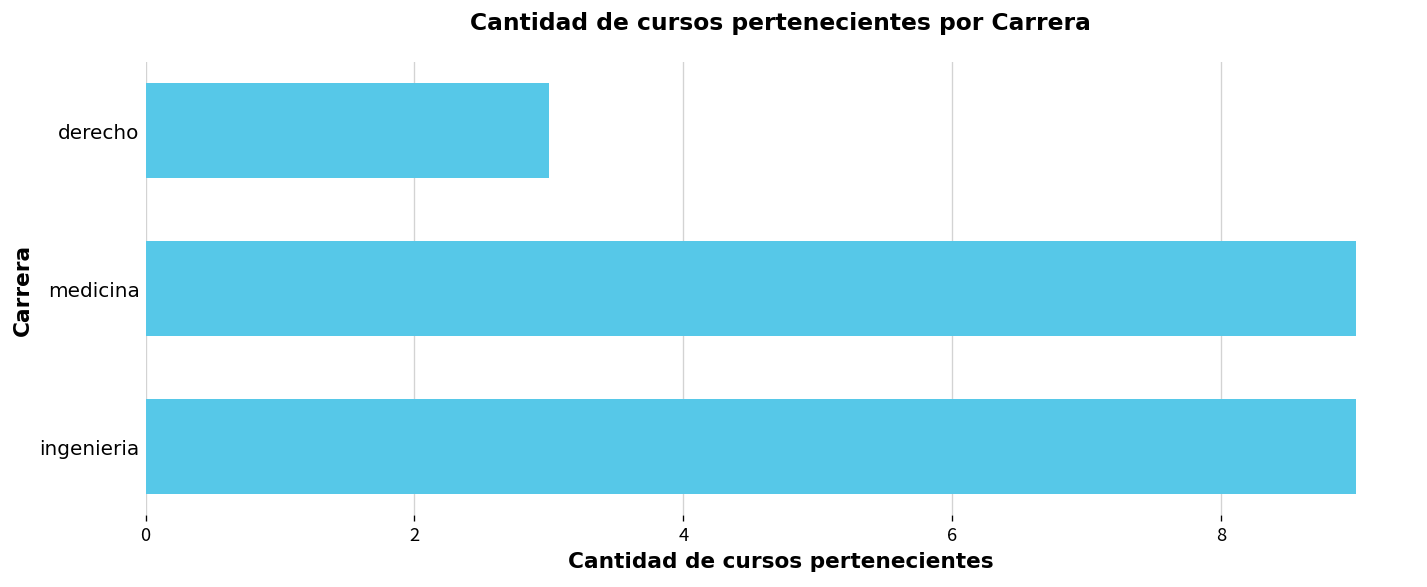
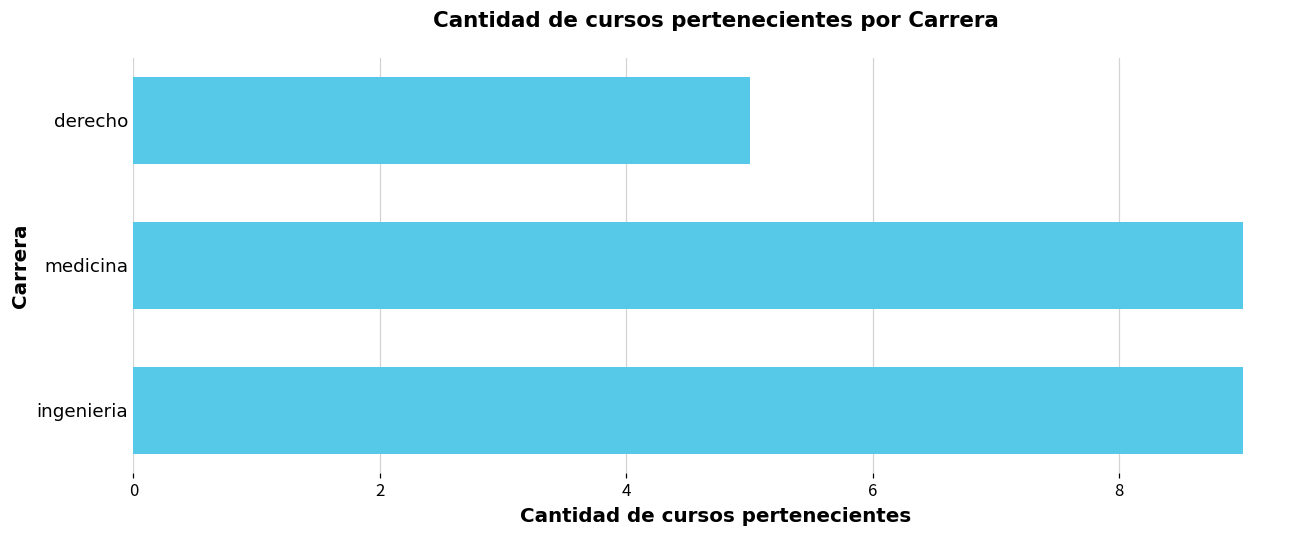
  {
-   "derecho": 3,
+   "derecho": 5,
    "medicina": 9,
    "ingenieria": 9
  }
